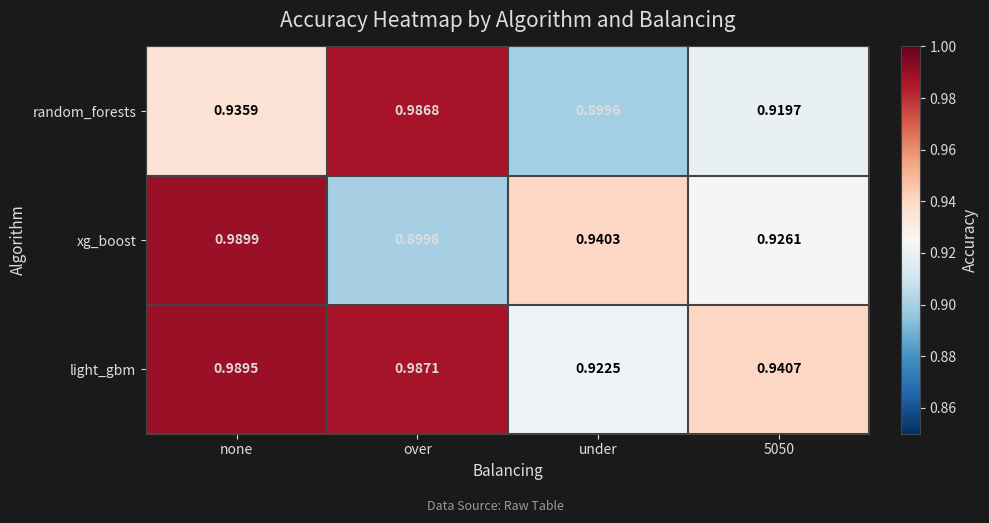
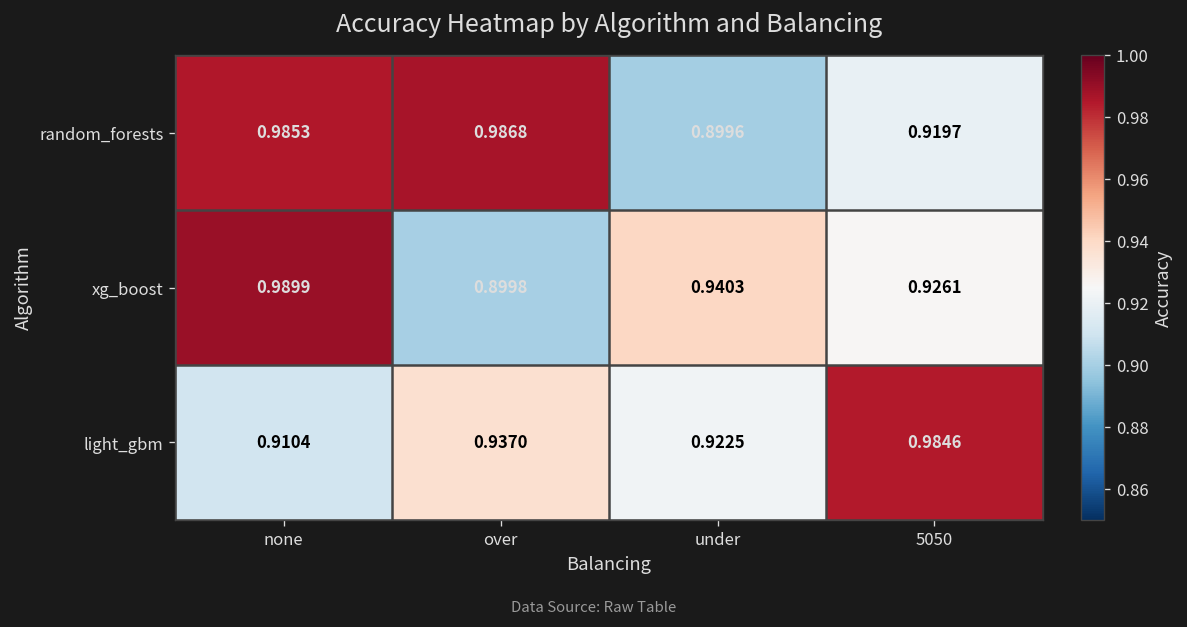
  {
    "random_forests": {
-     "none": 0.9359,
+     "none": 0.9853,
      "over": 0.9868,
      "under": 0.8996,
      "5050": 0.9197
    },
    "xg_boost": {
      "none": 0.9899,
      "over": 0.8998,
      "under": 0.9403,
      "5050": 0.9261
    },
    "light_gbm": {
-     "none": 0.9895,
-     "over": 0.9871,
+     "none": 0.9104,
+     "over": 0.9370,
      "under": 0.9225,
-     "5050": 0.9407
+     "5050": 0.9846
    }
  }
